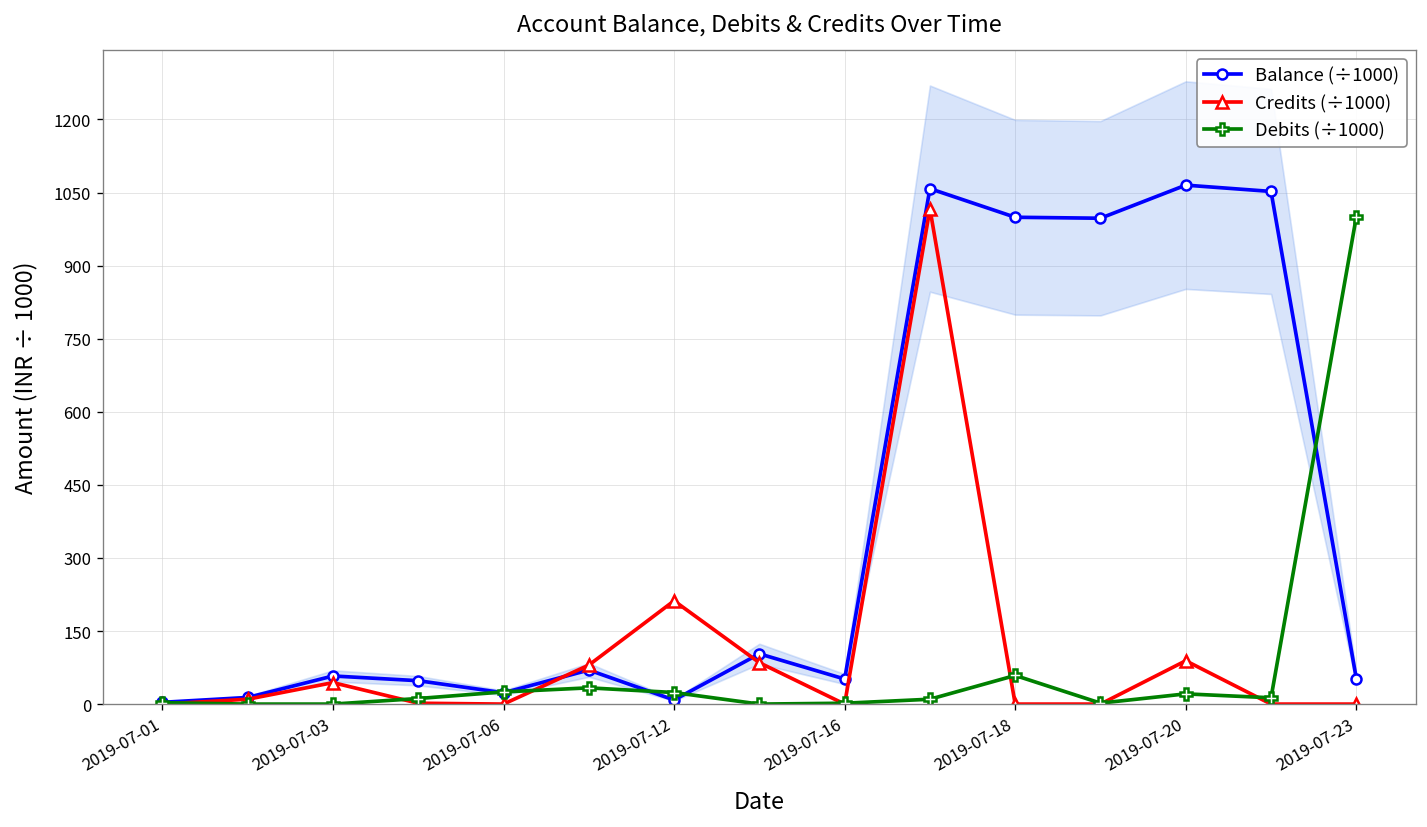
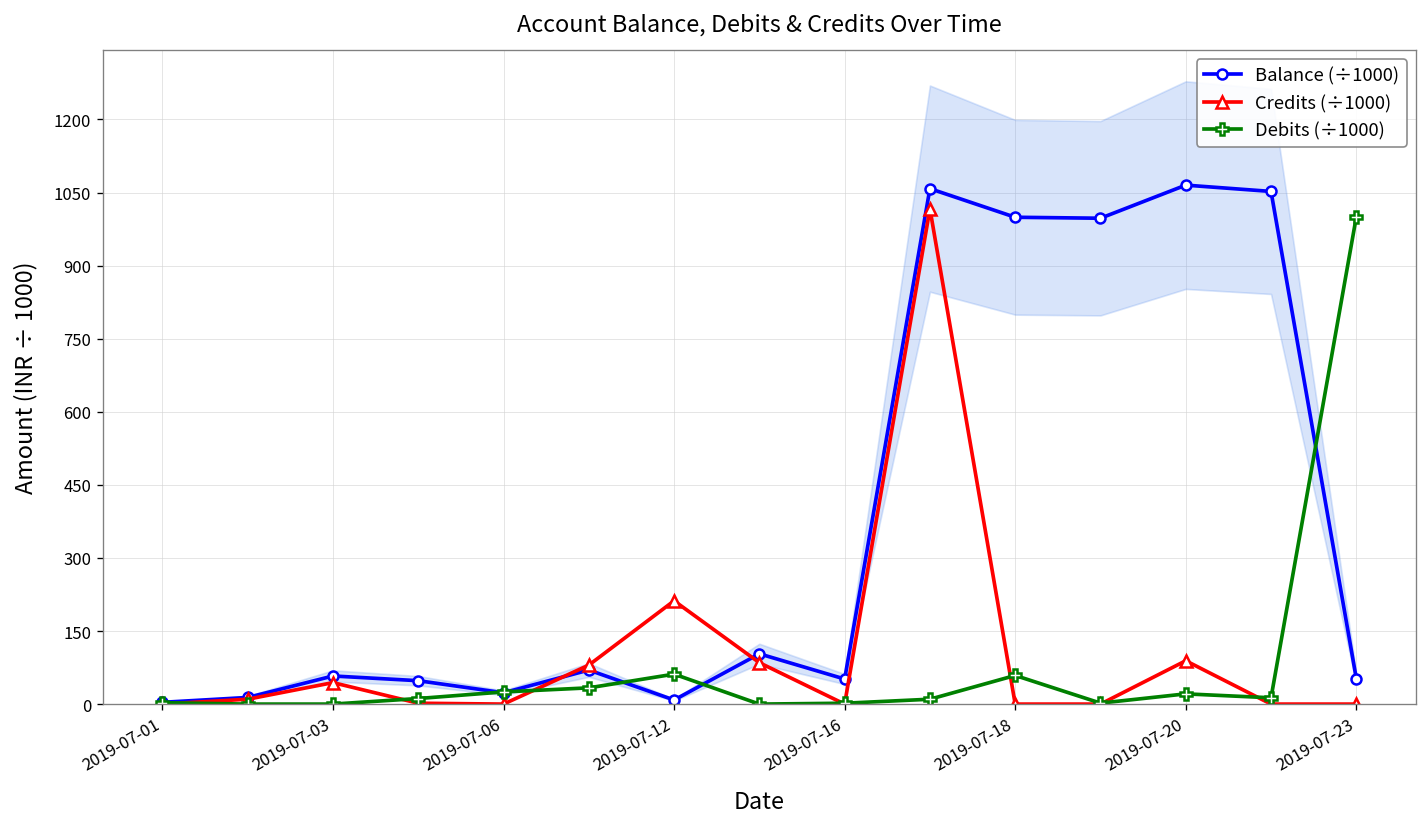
  {
    "Balance (÷1000)": {
      "2019-07-03": 60,
      "2019-07-16": 50,
      "2019-07-18": 1000,
      "2019-07-20": 1070,
      "2019-07-23": 50
    },
    "Credits (÷1000)": {
      "2019-07-03": 40,
      "2019-07-06": 0,
      "2019-07-12": 210,
      "2019-07-18": 0,
      "2019-07-20": 90,
      "2019-07-23": 0
    },
    "Debits (÷1000)": {
      "2019-07-03": 0,
-     "2019-07-12": 20,
+     "2019-07-12": 60,
      "2019-07-18": 60,
      "2019-07-20": 20,
      "2019-07-23": 1000
    }
  }
